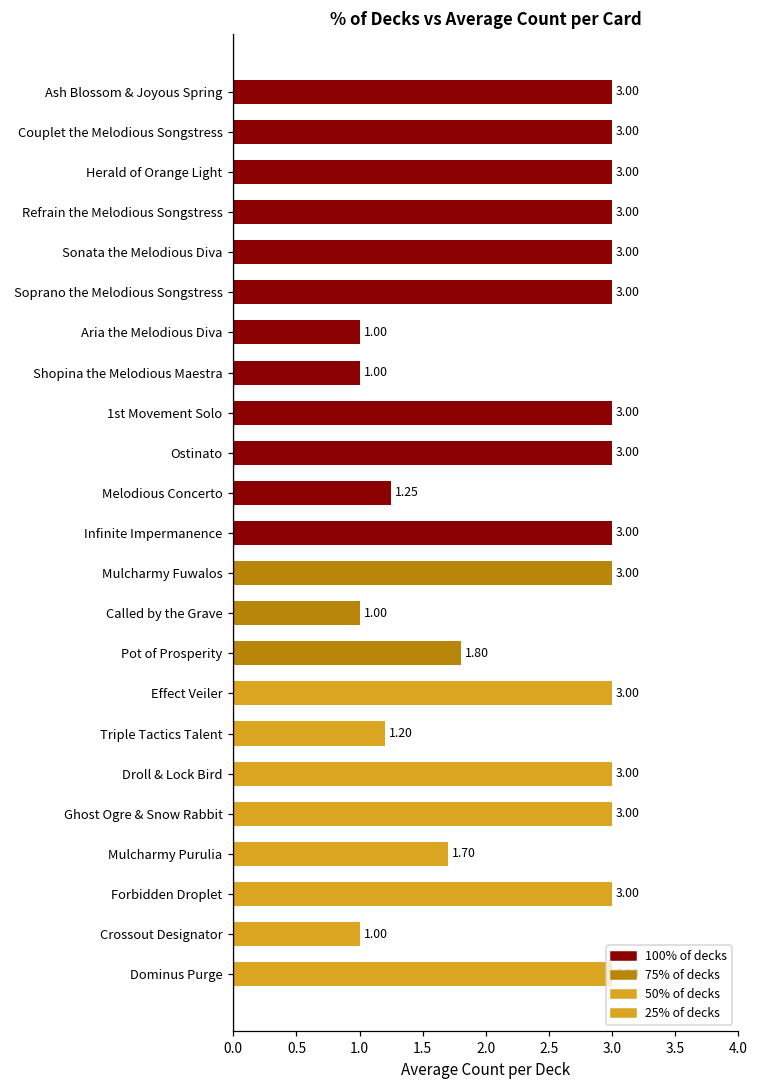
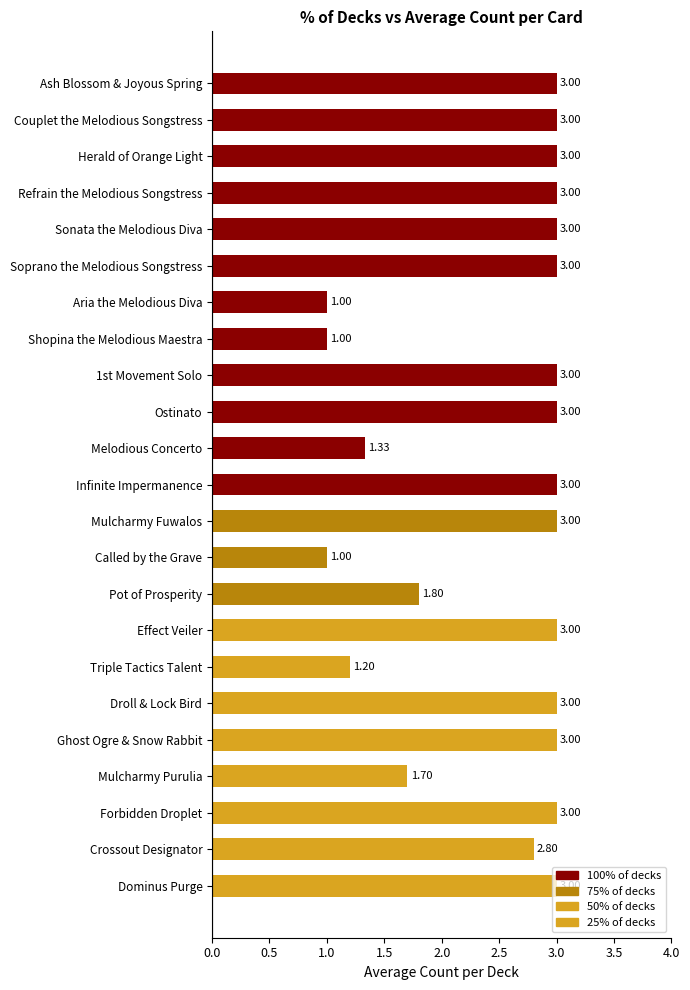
  {
    "Ash Blossom & Joyous Spring": 3.00,
    "Couplet the Melodious Songstress": 3.00,
    "Herald of Orange Light": 3.00,
    "Refrain the Melodious Songstress": 3.00,
    "Sonata the Melodious Diva": 3.00,
    "Soprano the Melodious Songstress": 3.00,
    "Aria the Melodious Diva": 1.00,
    "Shopina the Melodious Maestra": 1.00,
    "1st Movement Solo": 3.00,
    "Ostinato": 3.00,
-   "Melodious Concerto": 1.25,
+   "Melodious Concerto": 1.33,
    "Infinite Impermanence": 3.00,
    "Mulcharmy Fuwalos": 3.00,
    "Called by the Grave": 1.00,
    "Pot of Prosperity": 1.80,
    "Effect Veiler": 3.00,
    "Triple Tactics Talent": 1.20,
    "Droll & Lock Bird": 3.00,
    "Ghost Ogre & Snow Rabbit": 3.00,
    "Mulcharmy Purulia": 1.70,
    "Forbidden Droplet": 3.00,
-   "Crossout Designator": 1.00
+   "Crossout Designator": 2.80
  }
